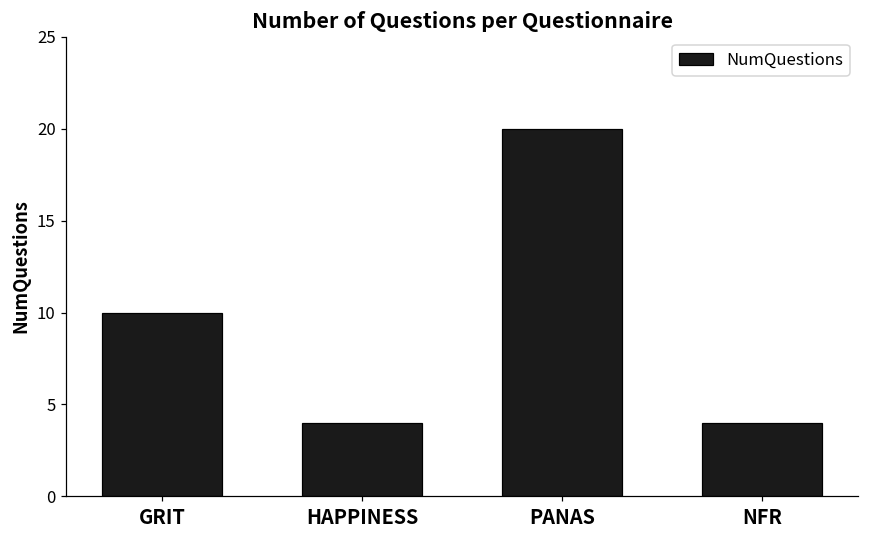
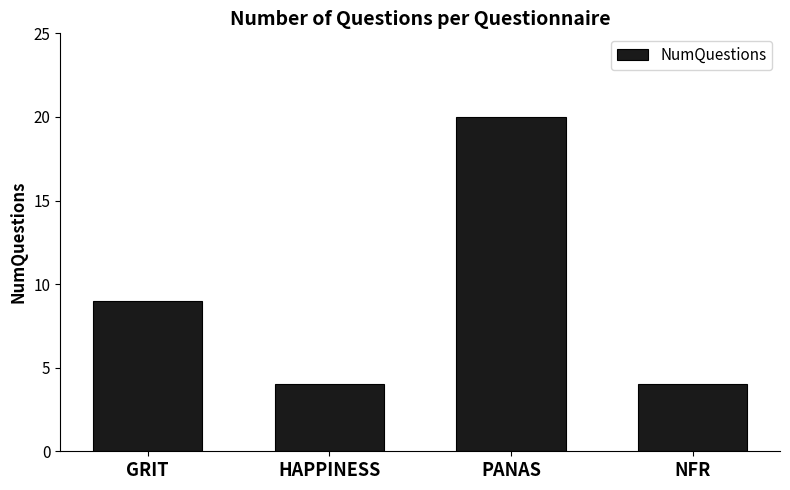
  {
-   "GRIT": 10,
+   "GRIT": 9,
    "HAPPINESS": 4,
    "PANAS": 20,
    "NFR": 4
  }
